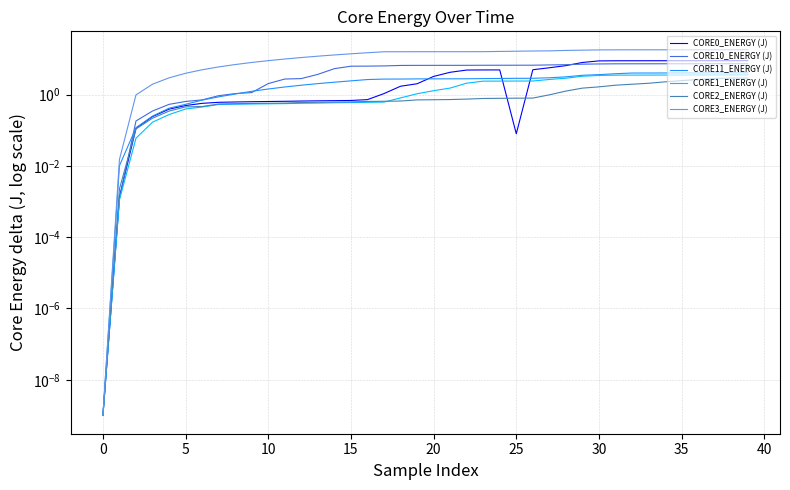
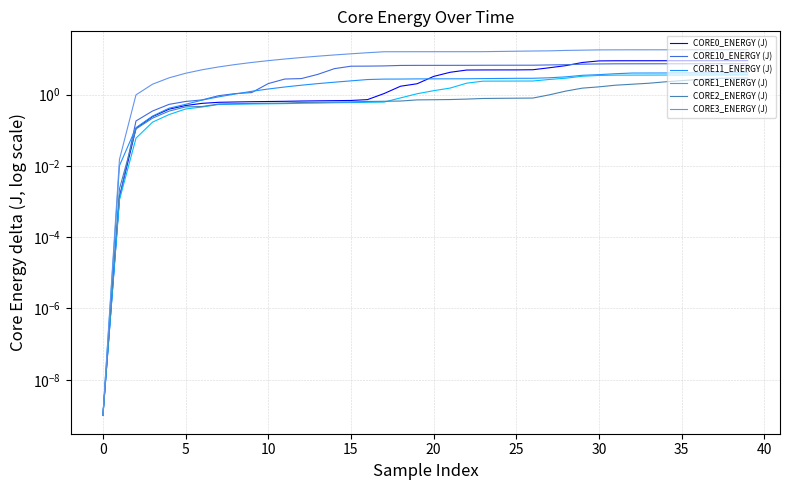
  {
    "CORE0_ENERGY (J)": {
-     "25": 0.08,
+     "25": 5,
      "30": 9
    }
  }
